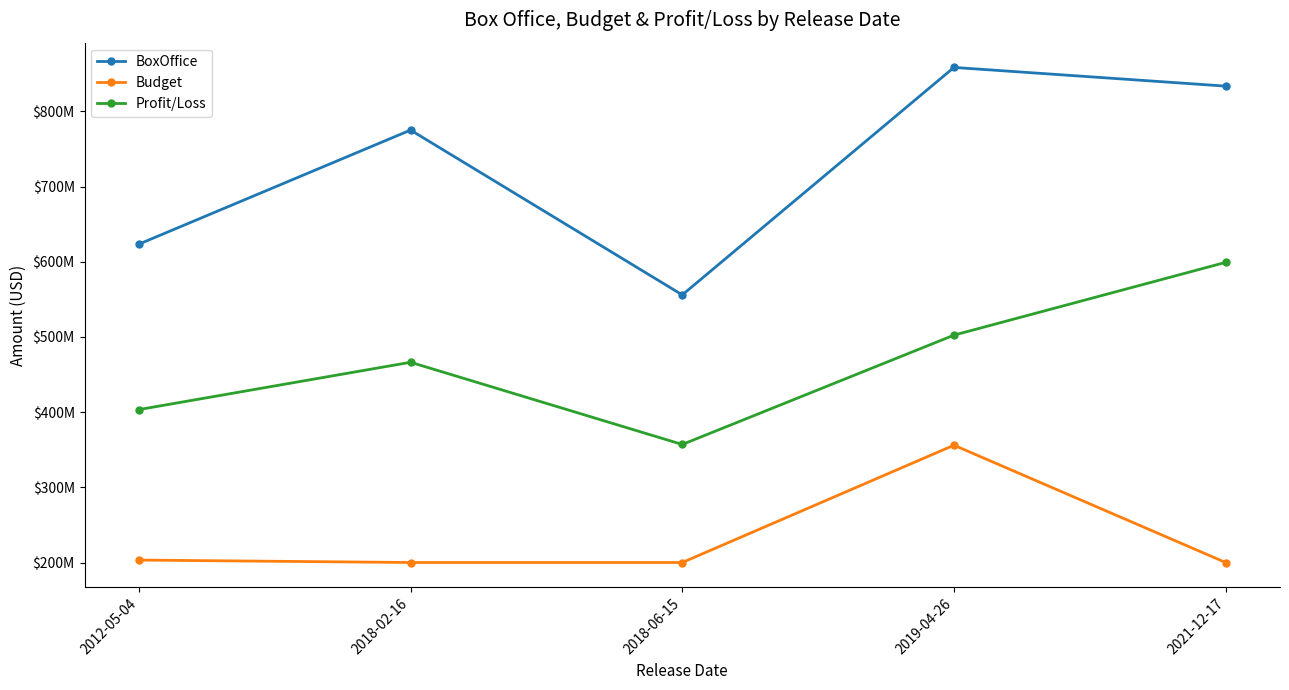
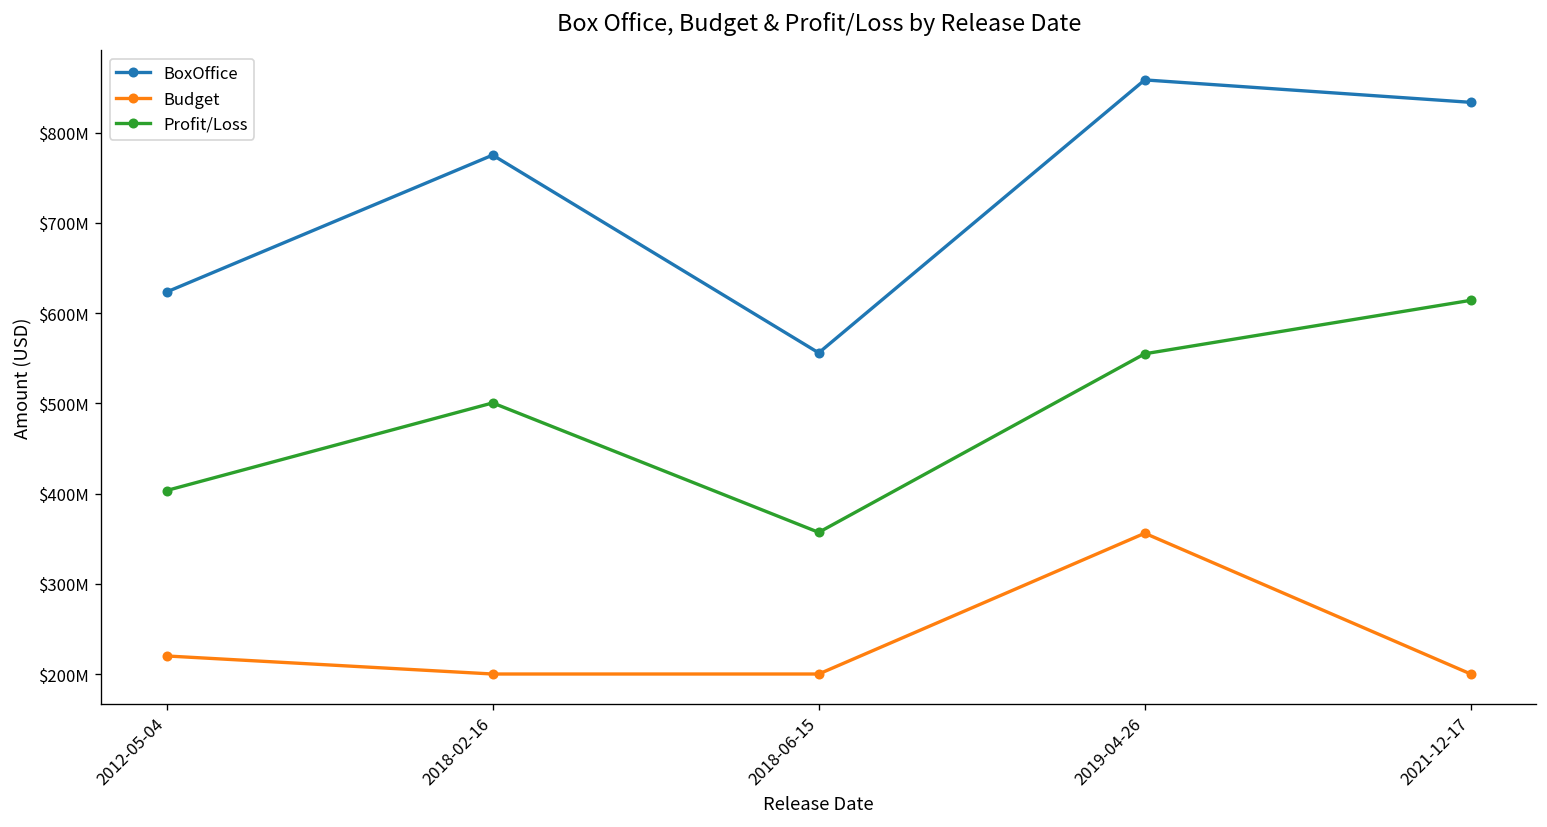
  {
    "BoxOffice": {
      "2012-05-04": "$620000000",
      "2018-02-16": "$780000000",
      "2018-06-15": "$560000000",
      "2019-04-26": "$860000000",
      "2021-12-17": "$830000000"
    },
    "Budget": {
-     "2012-05-04": "$200000000",
+     "2012-05-04": "$220000000",
      "2018-02-16": "$200000000",
      "2018-06-15": "$200000000",
      "2019-04-26": "$360000000",
      "2021-12-17": "$200000000"
    },
    "Profit/Loss": {
      "2012-05-04": "$400000000",
-     "2018-02-16": "$470000000",
+     "2018-02-16": "$500000000",
      "2018-06-15": "$360000000",
-     "2019-04-26": "$500000000",
-     "2021-12-17": "$600000000"
+     "2019-04-26": "$550000000",
+     "2021-12-17": "$610000000"
    }
  }
